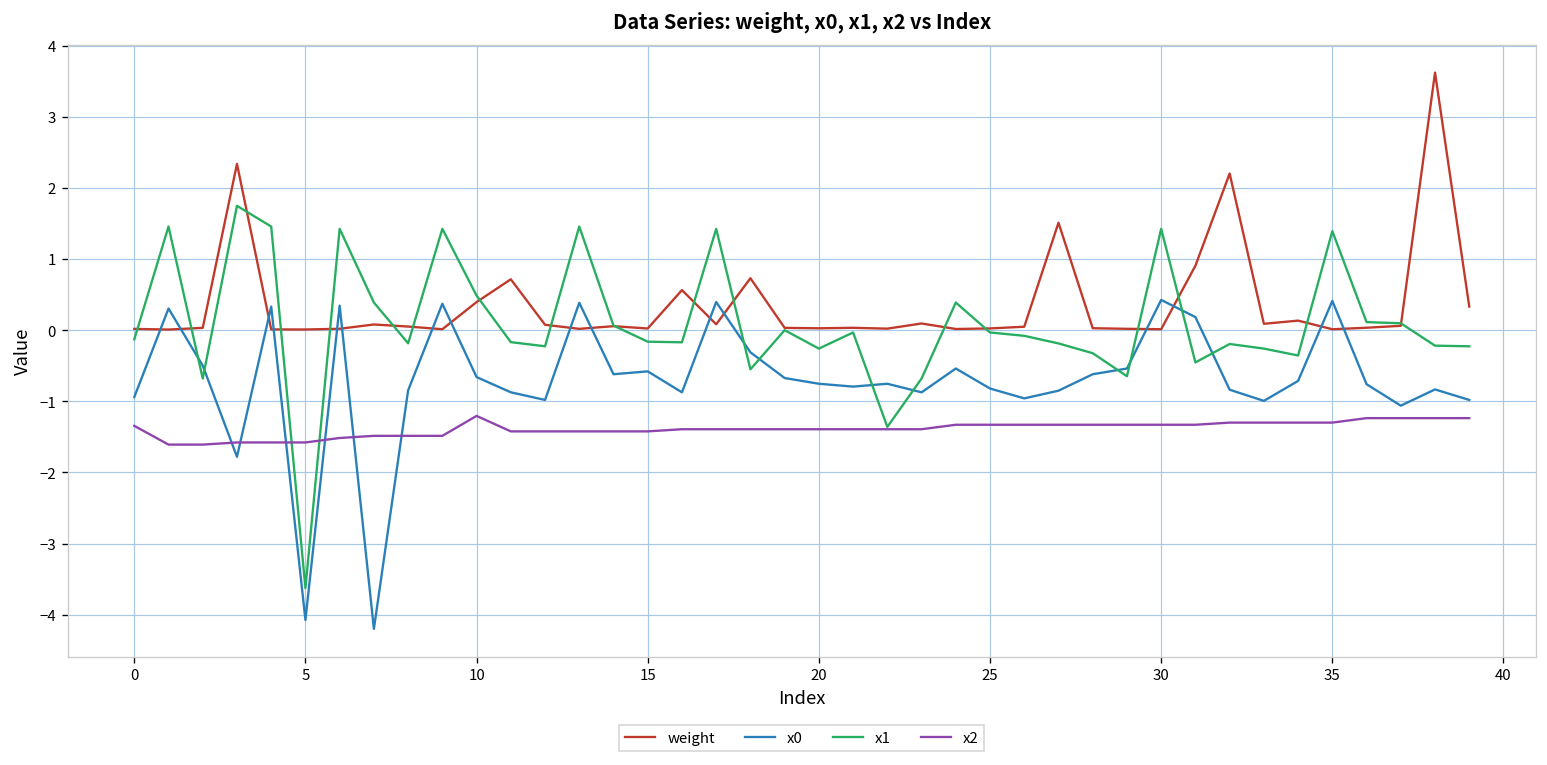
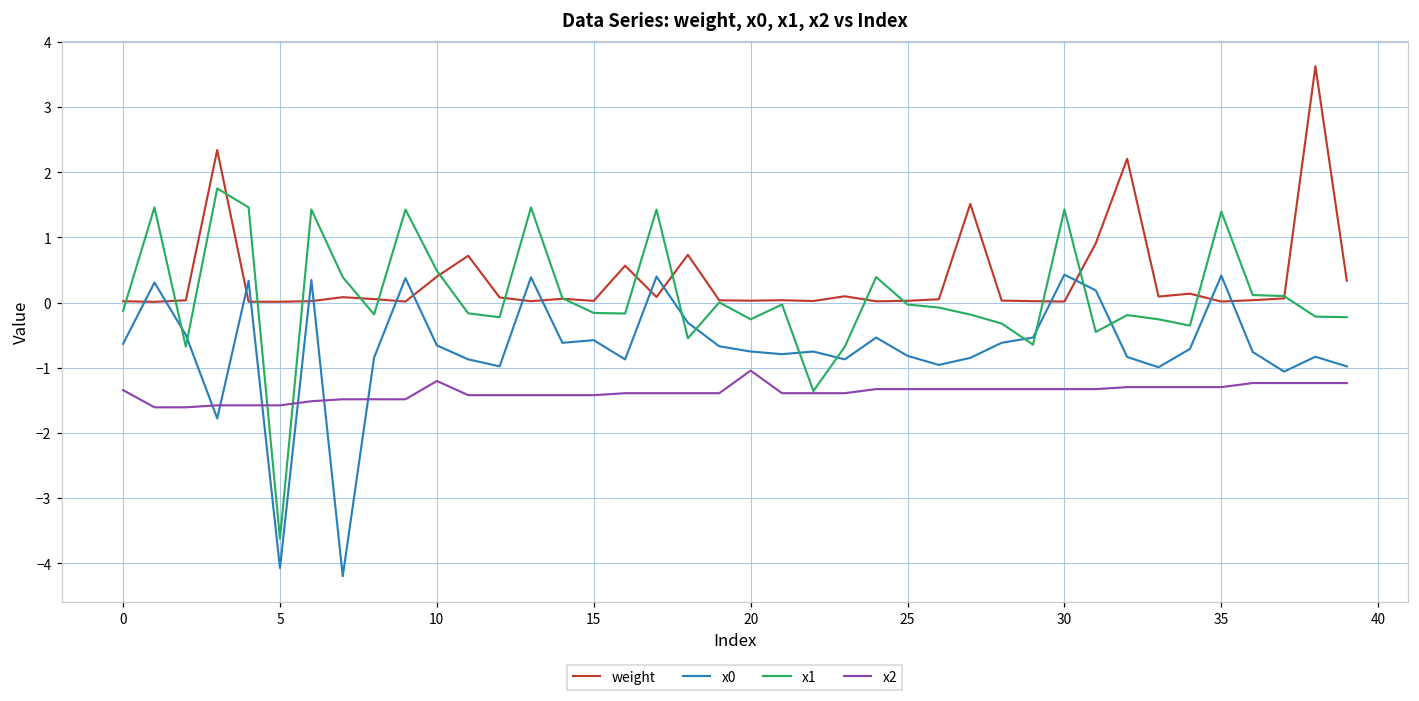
  {
    "weight": {
      "0": 0.0,
      "5": 0.0,
      "10": 0.4,
      "15": 0.0,
      "20": 0.0,
      "25": 0.0,
      "30": 0.0,
      "35": 0.0
    },
    "x0": {
-     "0": -0.9,
+     "0": -0.6,
      "5": -4.1,
      "10": -0.7,
      "15": -0.6,
      "20": -0.8,
      "25": -0.8,
      "30": 0.4,
      "35": 0.4
    },
    "x1": {
      "0": -0.1,
      "5": -3.6,
      "10": 0.5,
      "15": -0.2,
      "20": -0.3,
      "25": 0.0,
      "30": 1.4,
      "35": 1.4
    },
    "x2": {
      "0": -1.3,
      "5": -1.6,
      "10": -1.2,
      "15": -1.4,
-     "20": -1.4,
+     "20": -1.0,
      "25": -1.3,
      "30": -1.3,
      "35": -1.3
    }
  }
